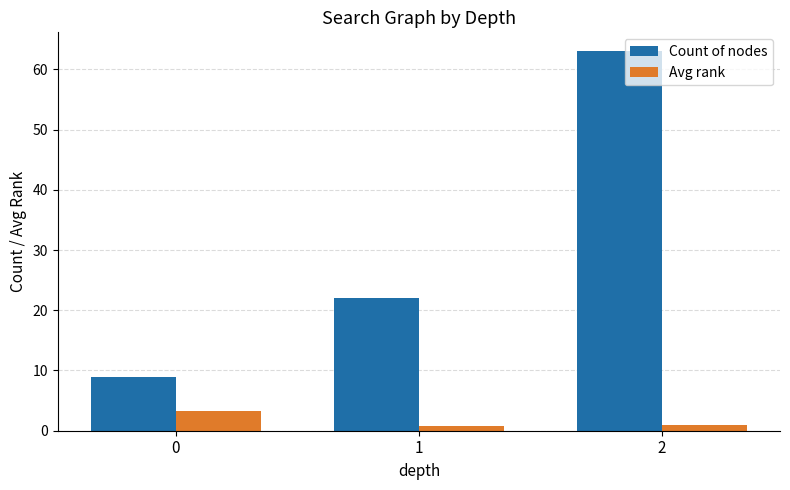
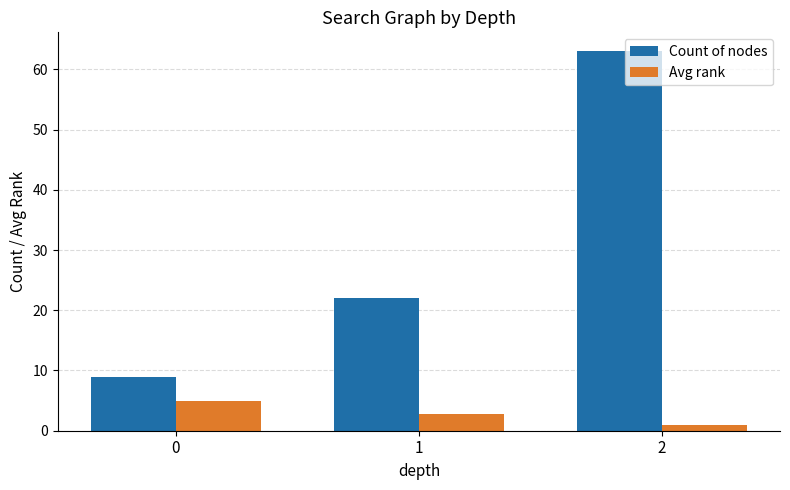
  {
    "Count of nodes": {
      "0": 9,
      "1": 22,
      "2": 63
    },
    "Avg rank": {
-     "0": 3,
-     "1": 1,
+     "0": 5,
+     "1": 3,
      "2": 1
    }
  }
